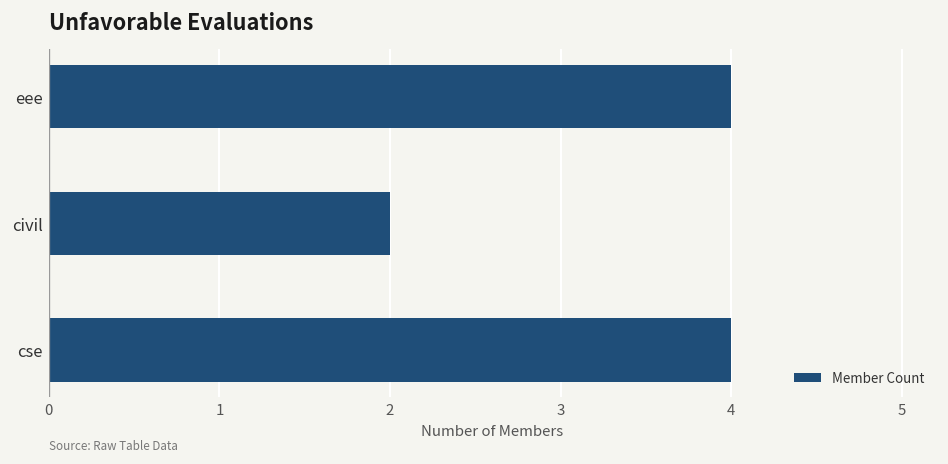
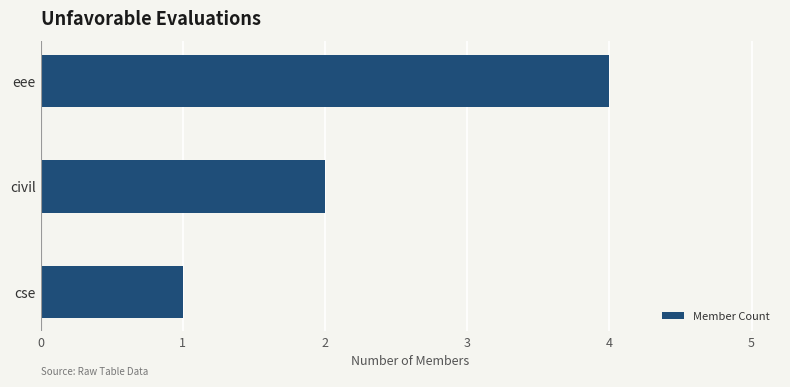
  {
    "eee": 4,
    "civil": 2,
-   "cse": 4
+   "cse": 1
  }
